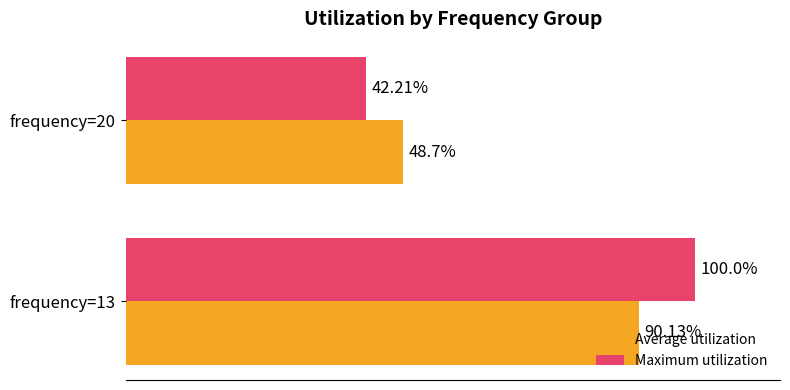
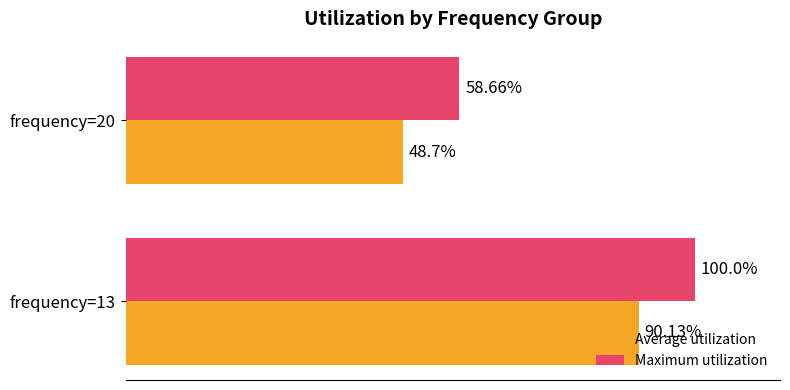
  {
    "Average utilization": {
      "frequency=20": "48.7%",
      "frequency=13": "90.13%"
    },
    "Maximum utilization": {
-     "frequency=20": "42.21%",
+     "frequency=20": "58.66%",
      "frequency=13": "100.0%"
    }
  }
